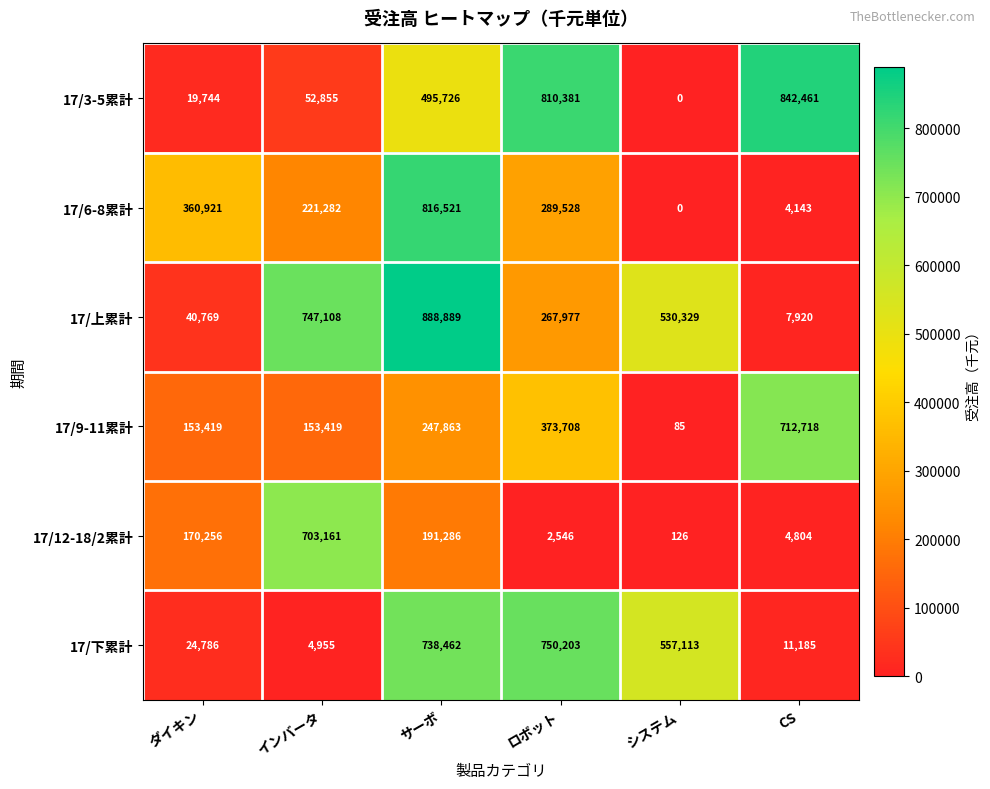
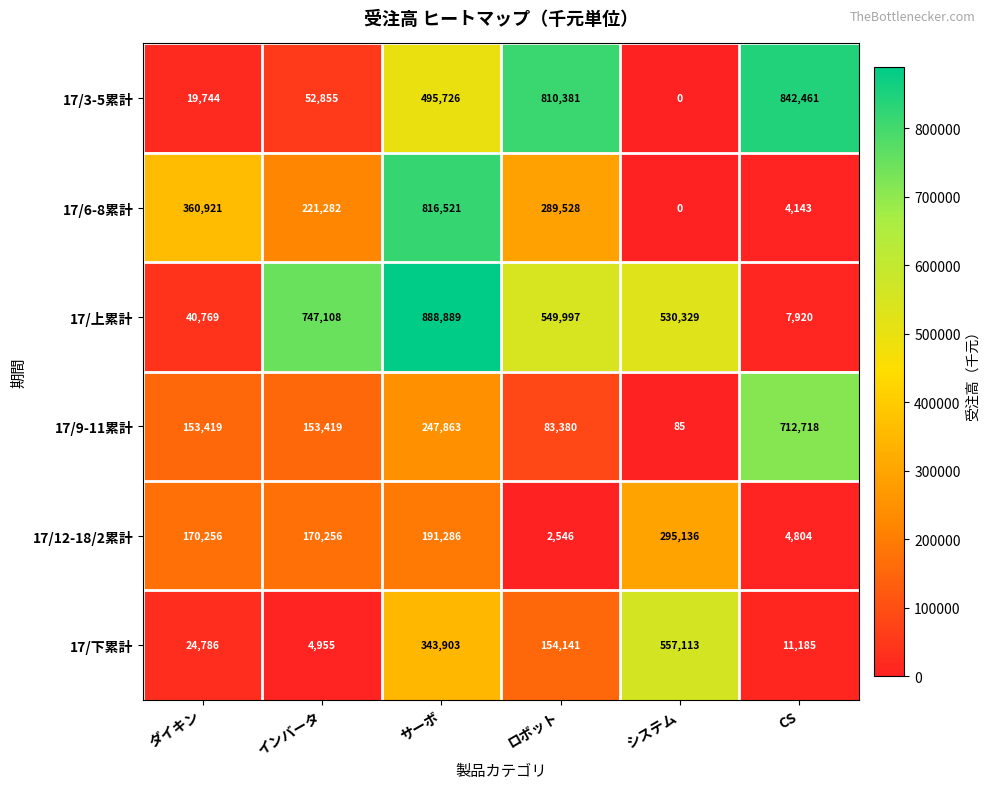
  {
    "17/3-5累計": {
      "ダイキン": "19,744",
      "インバータ": "52,855",
      "サーボ": "495,726",
      "ロボット": "810,381",
      "システム": "0",
      "CS": "842,461"
    },
    "17/6-8累計": {
      "ダイキン": "360,921",
      "インバータ": "221,282",
      "サーボ": "816,521",
      "ロボット": "289,528",
      "システム": "0",
      "CS": "4,143"
    },
    "17/上累計": {
      "ダイキン": "40,769",
      "インバータ": "747,108",
      "サーボ": "888,889",
-     "ロボット": "267,977",
+     "ロボット": "549,997",
      "システム": "530,329",
      "CS": "7,920"
    },
    "17/9-11累計": {
      "ダイキン": "153,419",
      "インバータ": "153,419",
      "サーボ": "247,863",
-     "ロボット": "373,708",
+     "ロボット": "83,380",
      "システム": "85",
      "CS": "712,718"
    },
    "17/12-18/2累計": {
      "ダイキン": "170,256",
-     "インバータ": "703,161",
+     "インバータ": "170,256",
      "サーボ": "191,286",
      "ロボット": "2,546",
-     "システム": "126",
+     "システム": "295,136",
      "CS": "4,804"
    },
    "17/下累計": {
      "ダイキン": "24,786",
      "インバータ": "4,955",
-     "サーボ": "738,462",
-     "ロボット": "750,203",
+     "サーボ": "343,903",
+     "ロボット": "154,141",
      "システム": "557,113",
      "CS": "11,185"
    }
  }
